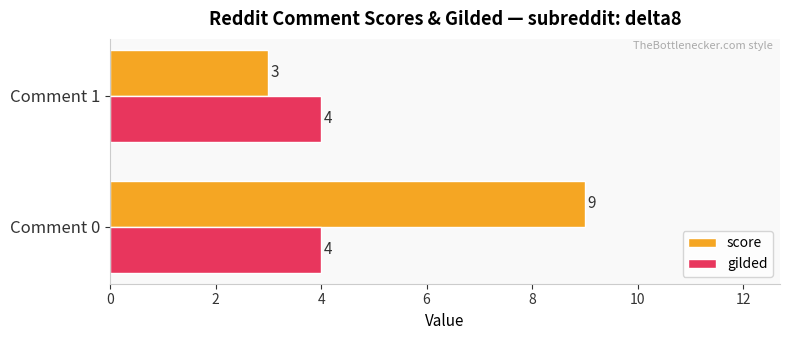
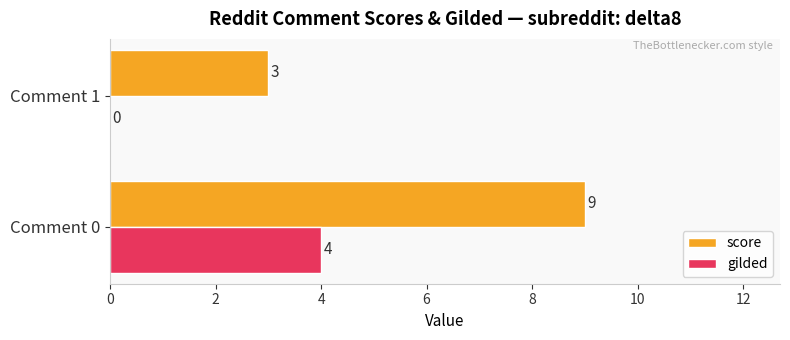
  {
    "score": {
      "Comment 1": 3,
      "Comment 0": 9
    },
    "gilded": {
-     "Comment 1": 4,
+     "Comment 1": 0,
      "Comment 0": 4
    }
  }
